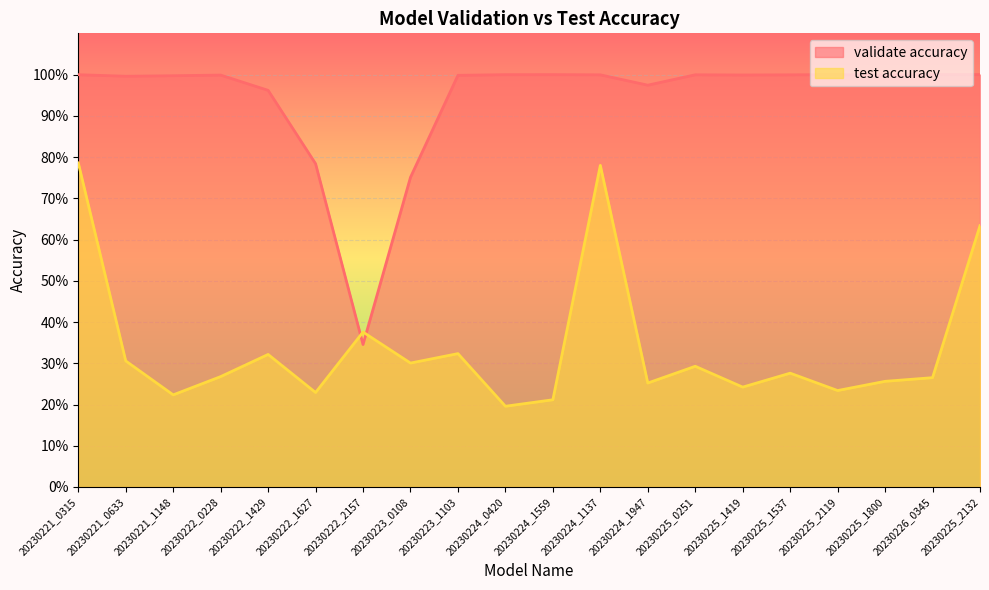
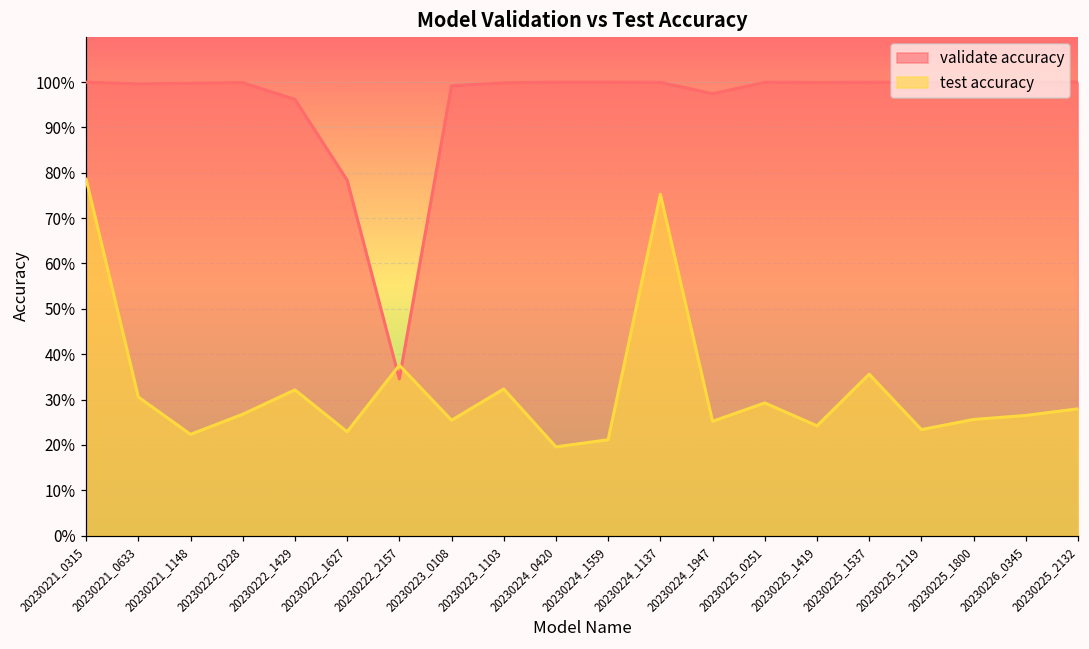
  {
    "validate accuracy": {
      "20230221_0315": "100%",
      "20230221_0633": "100%",
      "20230221_1148": "100%",
      "20230222_0228": "100%",
      "20230222_1429": "96%",
      "20230222_1627": "78%",
      "20230222_2157": "35%",
-     "20230223_0108": "75%",
+     "20230223_0108": "99%",
      "20230223_1103": "100%",
      "20230224_0420": "100%",
      "20230224_1559": "100%",
      "20230224_1137": "100%",
      "20230224_1947": "97%",
      "20230225_0251": "100%",
      "20230225_1419": "100%",
      "20230225_1537": "100%",
      "20230225_2132": "100%"
    },
    "test accuracy": {
      "20230221_0315": "79%",
      "20230221_0633": "31%",
      "20230221_1148": "22%",
      "20230222_0228": "27%",
      "20230222_1429": "32%",
      "20230222_1627": "23%",
      "20230222_2157": "38%",
-     "20230223_0108": "30%",
+     "20230223_0108": "25%",
      "20230223_1103": "32%",
      "20230224_0420": "20%",
      "20230224_1559": "21%",
-     "20230224_1137": "78%",
+     "20230224_1137": "75%",
      "20230224_1947": "25%",
      "20230225_0251": "29%",
      "20230225_1419": "24%",
-     "20230225_1537": "28%",
+     "20230225_1537": "36%",
      "20230225_2119": "23%",
      "20230225_1800": "26%",
      "20230226_0345": "27%",
-     "20230225_2132": "63%"
+     "20230225_2132": "28%"
    }
  }
